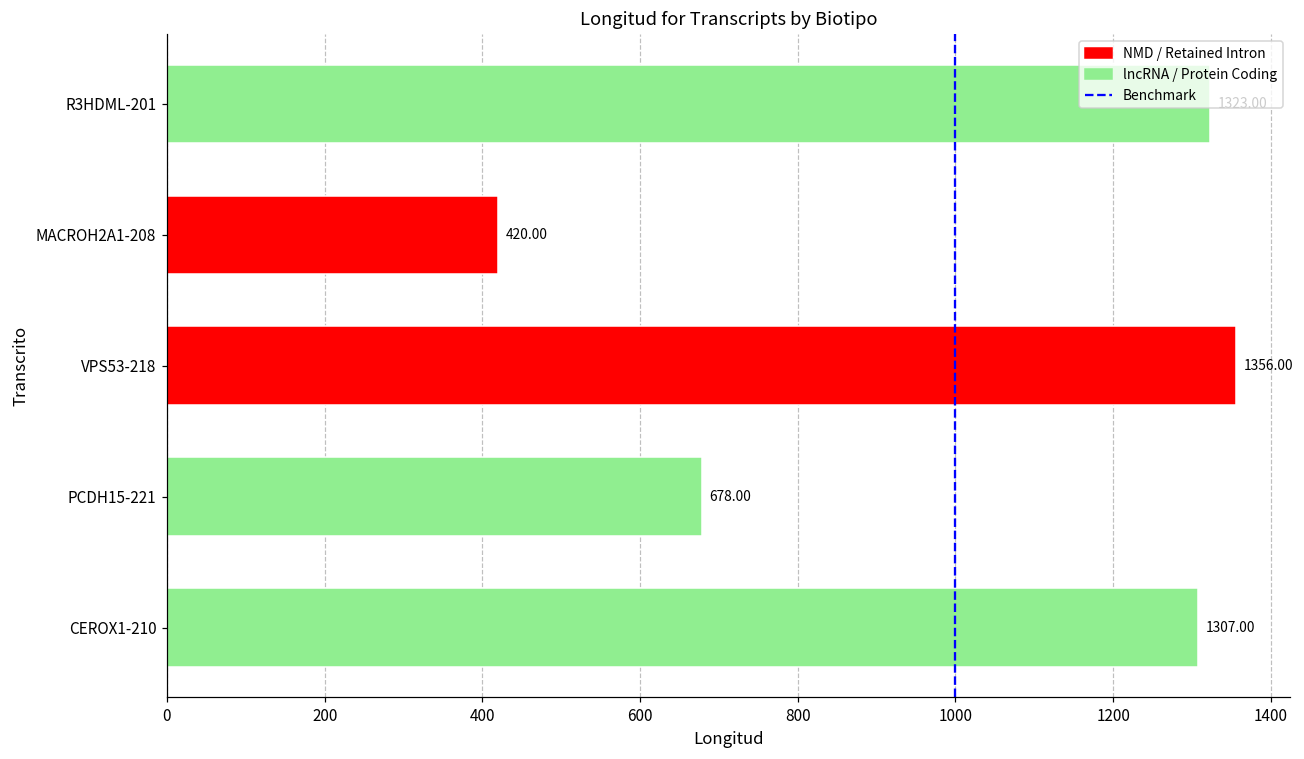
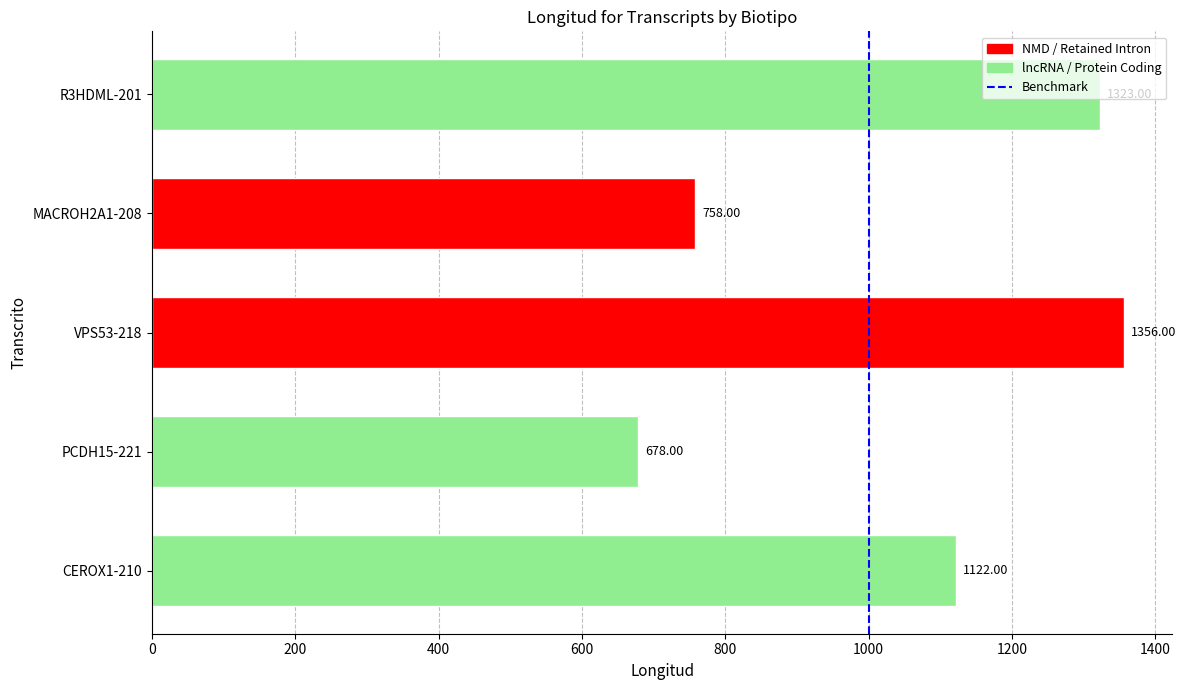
  {
-   "MACROH2A1-208": 420.00,
+   "MACROH2A1-208": 758.00,
    "VPS53-218": 1356.00,
    "PCDH15-221": 678.00,
-   "CEROX1-210": 1307.00
+   "CEROX1-210": 1122.00
  }
